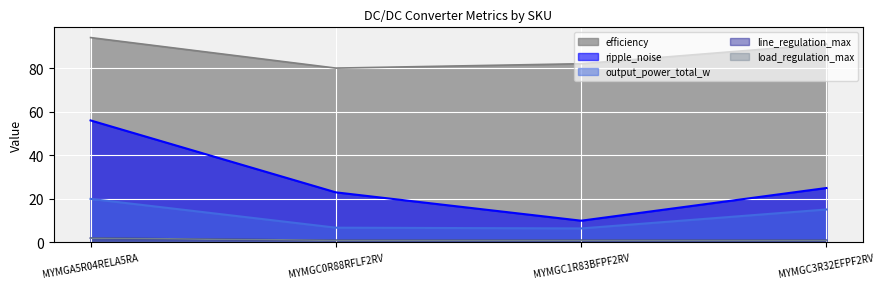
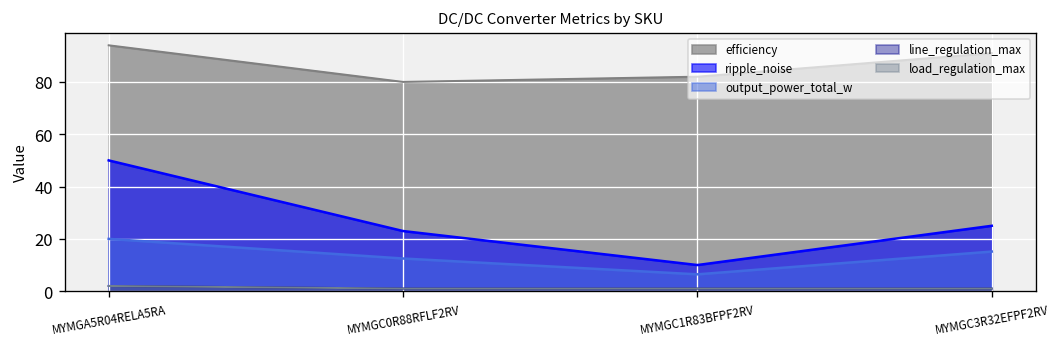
  {
    "ripple_noise": {
-     "MYMGA5R04RELA5RA": 56,
+     "MYMGA5R04RELA5RA": 50,
      "MYMGC0R88RFLF2RV": 23,
      "MYMGC1R83BFPF2RV": 10,
      "MYMGC3R32EFPF2RV": 25
    },
    "output_power_total_w": {
      "MYMGA5R04RELA5RA": 20,
-     "MYMGC0R88RFLF2RV": 7,
+     "MYMGC0R88RFLF2RV": 13,
      "MYMGC1R83BFPF2RV": 6,
      "MYMGC3R32EFPF2RV": 15
    }
  }
